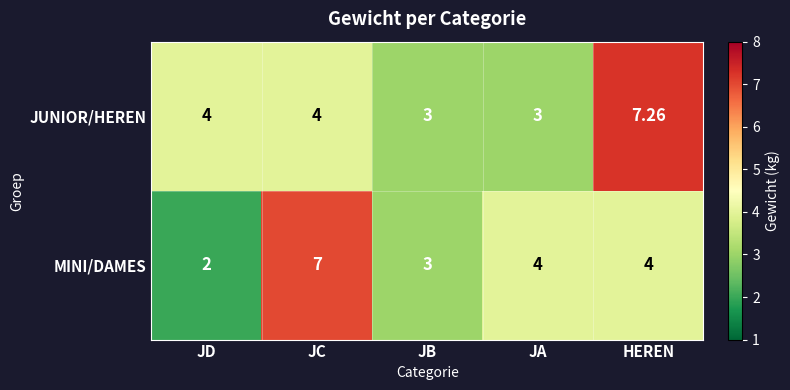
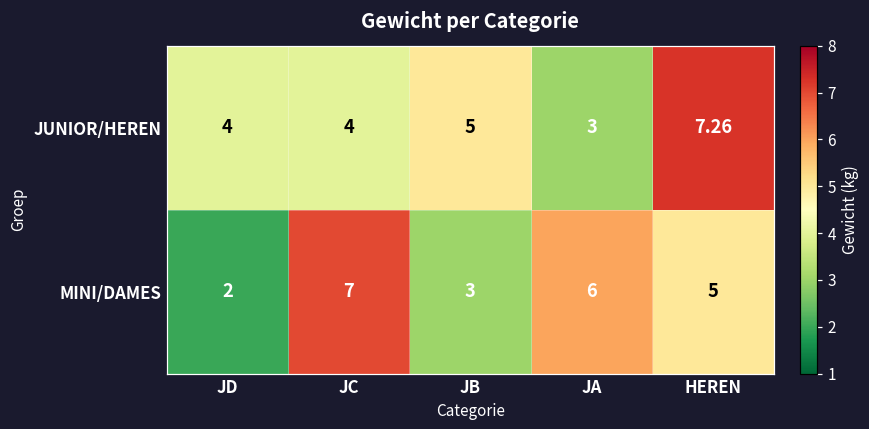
  {
    "JUNIOR/HEREN": {
      "JD": 4,
      "JC": 4,
-     "JB": 3,
+     "JB": 5,
      "JA": 3,
      "HEREN": 7.26
    },
    "MINI/DAMES": {
      "JD": 2,
      "JC": 7,
      "JB": 3,
-     "JA": 4,
-     "HEREN": 4
+     "JA": 6,
+     "HEREN": 5
    }
  }
